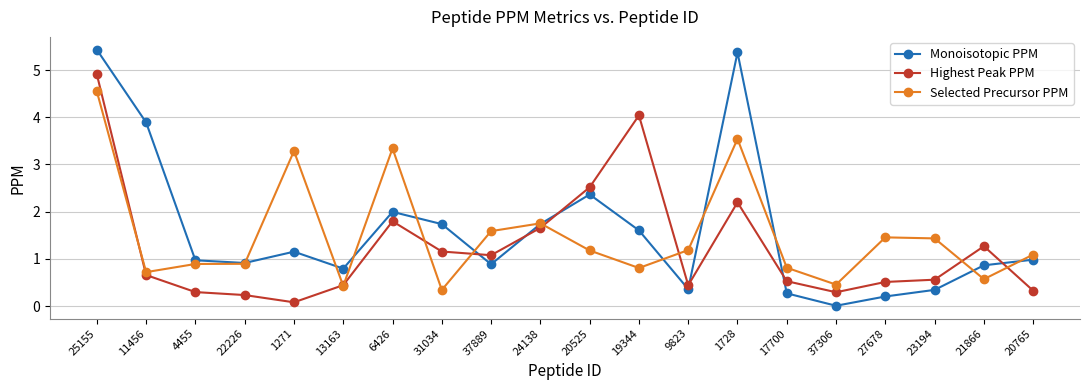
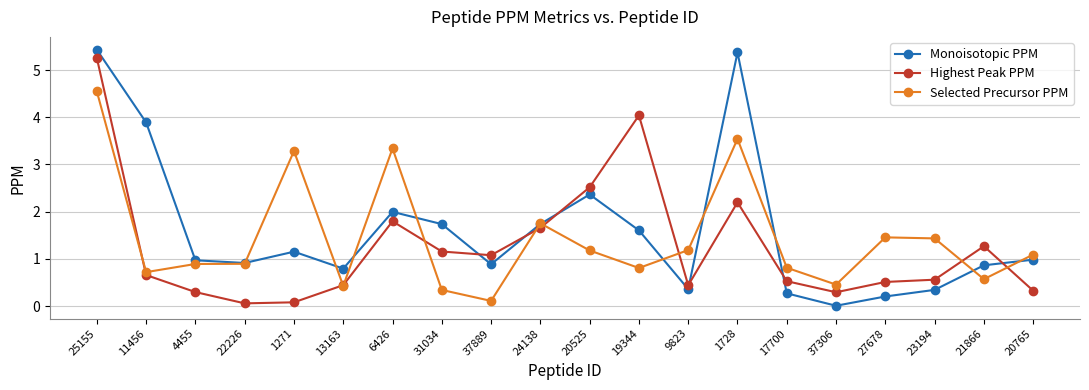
  {
    "Monoisotopic PPM": {
      "25155": 5.4,
      "11456": 3.9,
      "4455": 1.0,
      "1271": 1.2,
      "13163": 0.8,
      "6426": 2.0,
      "31034": 1.7,
      "37889": 0.9,
      "20525": 2.4,
      "19344": 1.6,
      "9823": 0.4,
      "1728": 5.4,
      "17700": 0.3,
      "37306": 0.0,
      "27678": 0.2,
      "23194": 0.3,
      "21866": 0.9,
      "20765": 1.0
    },
    "Highest Peak PPM": {
-     "25155": 4.9,
+     "25155": 5.3,
      "11456": 0.7,
      "4455": 0.3,
-     "22226": 0.2,
+     "22226": 0.1,
      "1271": 0.1,
      "6426": 1.8,
      "31034": 1.2,
      "37889": 1.1,
      "24138": 1.7,
      "20525": 2.5,
      "19344": 4.0,
      "9823": 0.4,
      "1728": 2.2,
      "17700": 0.5,
      "37306": 0.3,
      "27678": 0.5,
      "23194": 0.6,
      "21866": 1.3,
      "20765": 0.3
    },
    "Selected Precursor PPM": {
      "25155": 4.5,
      "11456": 0.7,
      "4455": 0.9,
      "1271": 3.3,
      "6426": 3.3,
      "31034": 0.3,
-     "37889": 1.6,
+     "37889": 0.1,
      "20525": 1.2,
      "19344": 0.8,
      "9823": 1.2,
      "1728": 3.5,
      "17700": 0.8,
      "37306": 0.5,
      "27678": 1.5,
      "23194": 1.4,
      "21866": 0.6,
      "20765": 1.1
    }
  }
